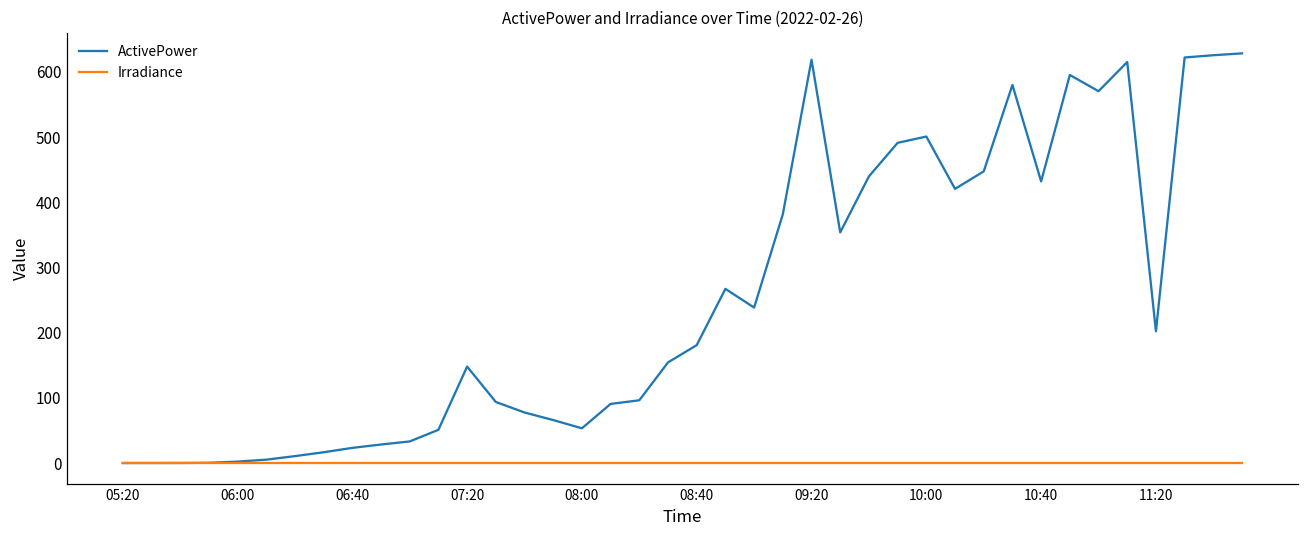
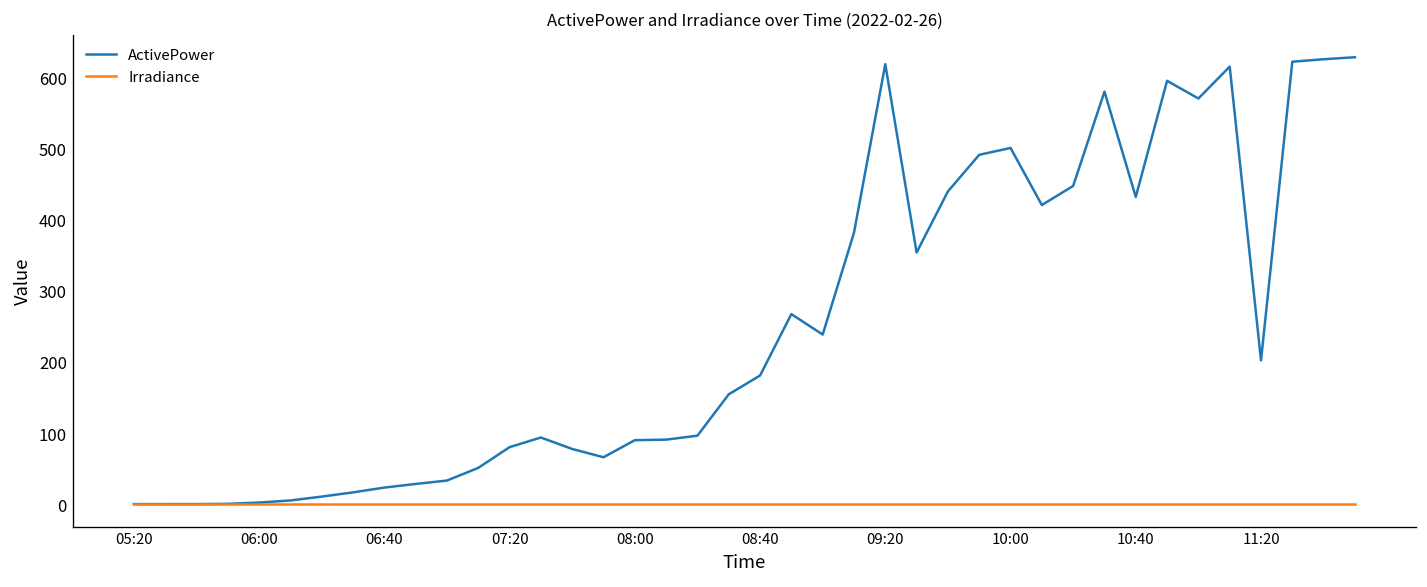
  {
    "ActivePower": {
      "06:40": 20,
-     "07:20": 150,
-     "08:00": 50,
+     "07:20": 80,
+     "08:00": 90,
      "08:40": 180,
      "09:20": 620,
      "10:00": 500,
      "10:40": 430,
      "11:20": 200
    },
    "Irradiance": {
      "06:40": 0,
      "07:20": 0,
      "08:00": 0,
      "08:40": 0,
      "09:20": 0,
      "10:00": 0,
      "10:40": 0,
      "11:20": 0
    }
  }
